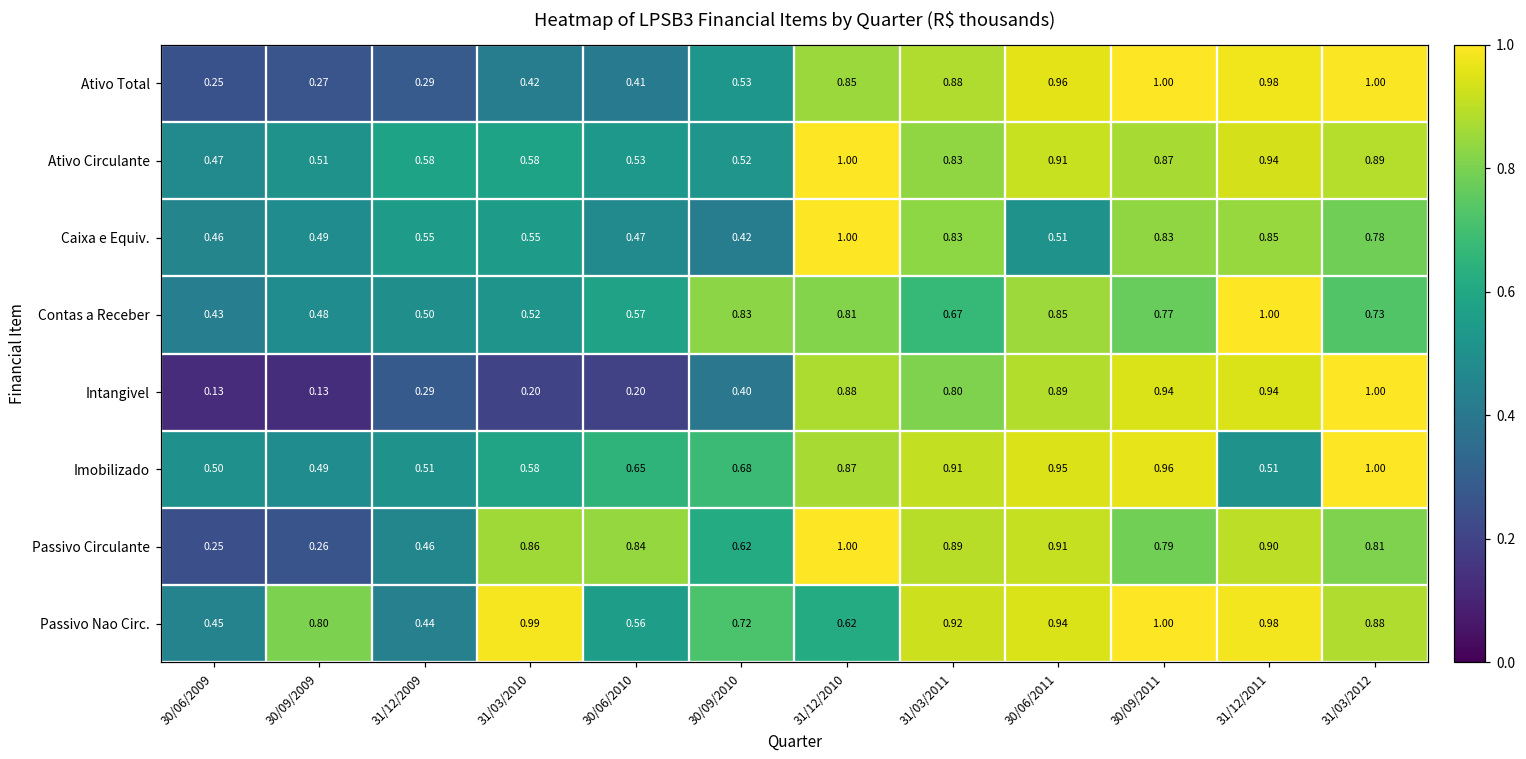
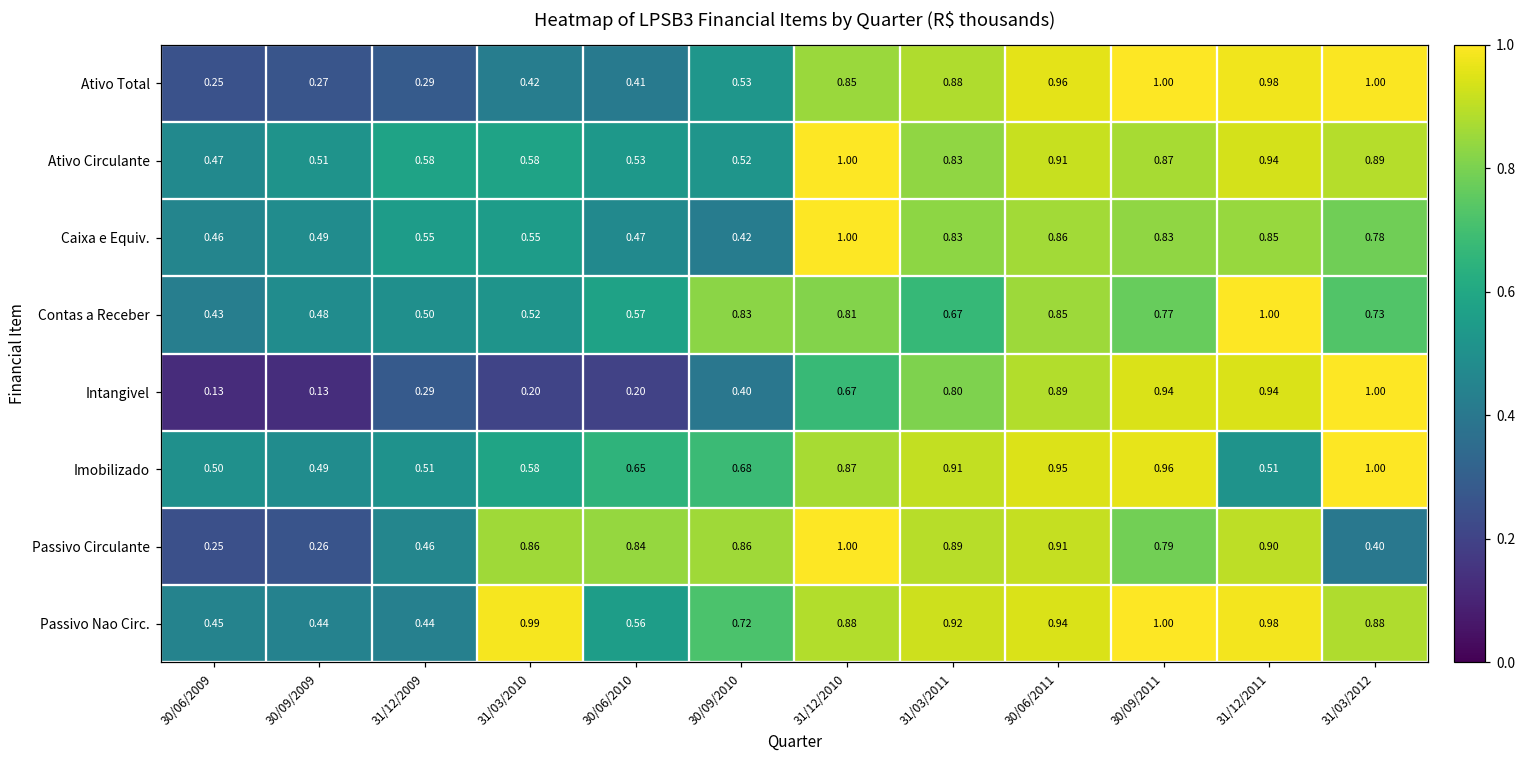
  {
    "Ativo Total": {
      "30/06/2009": 0.25,
      "30/09/2009": 0.27,
      "31/12/2009": 0.29,
      "31/03/2010": 0.42,
      "30/06/2010": 0.41,
      "30/09/2010": 0.53,
      "31/12/2010": 0.85,
      "31/03/2011": 0.88,
      "30/06/2011": 0.96,
      "30/09/2011": 1.00,
      "31/12/2011": 0.98,
      "31/03/2012": 1.00
    },
    "Ativo Circulante": {
      "30/06/2009": 0.47,
      "30/09/2009": 0.51,
      "31/12/2009": 0.58,
      "31/03/2010": 0.58,
      "30/06/2010": 0.53,
      "30/09/2010": 0.52,
      "31/12/2010": 1.00,
      "31/03/2011": 0.83,
      "30/06/2011": 0.91,
      "30/09/2011": 0.87,
      "31/12/2011": 0.94,
      "31/03/2012": 0.89
    },
    "Caixa e Equiv.": {
      "30/06/2009": 0.46,
      "30/09/2009": 0.49,
      "31/12/2009": 0.55,
      "31/03/2010": 0.55,
      "30/06/2010": 0.47,
      "30/09/2010": 0.42,
      "31/12/2010": 1.00,
      "31/03/2011": 0.83,
-     "30/06/2011": 0.51,
+     "30/06/2011": 0.86,
      "30/09/2011": 0.83,
      "31/12/2011": 0.85,
      "31/03/2012": 0.78
    },
    "Contas a Receber": {
      "30/06/2009": 0.43,
      "30/09/2009": 0.48,
      "31/12/2009": 0.50,
      "31/03/2010": 0.52,
      "30/06/2010": 0.57,
      "30/09/2010": 0.83,
      "31/12/2010": 0.81,
      "31/03/2011": 0.67,
      "30/06/2011": 0.85,
      "30/09/2011": 0.77,
      "31/12/2011": 1.00,
      "31/03/2012": 0.73
    },
    "Intangivel": {
      "30/06/2009": 0.13,
      "30/09/2009": 0.13,
      "31/12/2009": 0.29,
      "31/03/2010": 0.20,
      "30/06/2010": 0.20,
      "30/09/2010": 0.40,
-     "31/12/2010": 0.88,
+     "31/12/2010": 0.67,
      "31/03/2011": 0.80,
      "30/06/2011": 0.89,
      "30/09/2011": 0.94,
      "31/12/2011": 0.94,
      "31/03/2012": 1.00
    },
    "Imobilizado": {
      "30/06/2009": 0.50,
      "30/09/2009": 0.49,
      "31/12/2009": 0.51,
      "31/03/2010": 0.58,
      "30/06/2010": 0.65,
      "30/09/2010": 0.68,
      "31/12/2010": 0.87,
      "31/03/2011": 0.91,
      "30/06/2011": 0.95,
      "30/09/2011": 0.96,
      "31/12/2011": 0.51,
      "31/03/2012": 1.00
    },
    "Passivo Circulante": {
      "30/06/2009": 0.25,
      "30/09/2009": 0.26,
      "31/12/2009": 0.46,
      "31/03/2010": 0.86,
      "30/06/2010": 0.84,
-     "30/09/2010": 0.62,
+     "30/09/2010": 0.86,
      "31/12/2010": 1.00,
      "31/03/2011": 0.89,
      "30/06/2011": 0.91,
      "30/09/2011": 0.79,
      "31/12/2011": 0.90,
-     "31/03/2012": 0.81
+     "31/03/2012": 0.40
    },
    "Passivo Nao Circ.": {
      "30/06/2009": 0.45,
-     "30/09/2009": 0.80,
+     "30/09/2009": 0.44,
      "31/12/2009": 0.44,
      "31/03/2010": 0.99,
      "30/06/2010": 0.56,
      "30/09/2010": 0.72,
-     "31/12/2010": 0.62,
+     "31/12/2010": 0.88,
      "31/03/2011": 0.92,
      "30/06/2011": 0.94,
      "30/09/2011": 1.00,
      "31/12/2011": 0.98,
      "31/03/2012": 0.88
    }
  }
